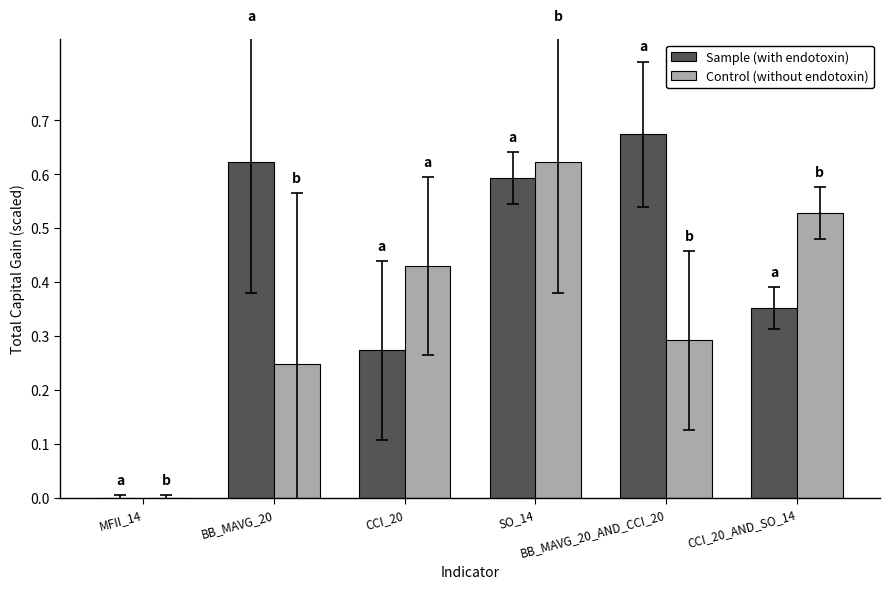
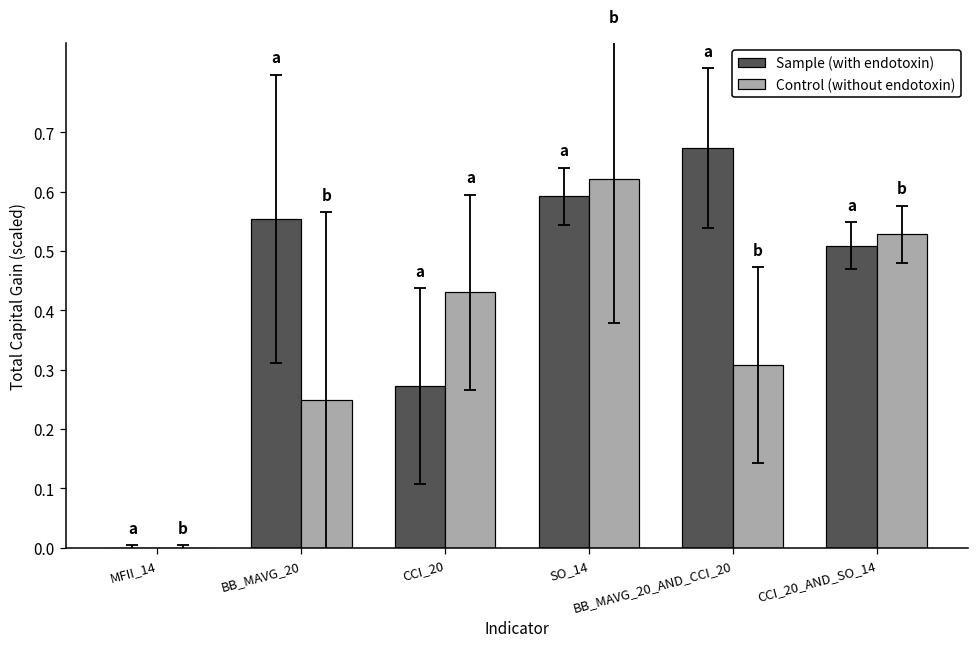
  {
    "Sample (with endotoxin)": {
      "MFII_14": 0.00,
-     "BB_MAVG_20": 0.62,
+     "BB_MAVG_20": 0.55,
      "CCI_20": 0.27,
      "SO_14": 0.59,
      "BB_MAVG_20_AND_CCI_20": 0.67,
-     "CCI_20_AND_SO_14": 0.35
+     "CCI_20_AND_SO_14": 0.51
    },
    "Control (without endotoxin)": {
      "MFII_14": 0.00,
      "BB_MAVG_20": 0.25,
      "CCI_20": 0.43,
      "SO_14": 0.62,
-     "BB_MAVG_20_AND_CCI_20": 0.29,
+     "BB_MAVG_20_AND_CCI_20": 0.31,
      "CCI_20_AND_SO_14": 0.53
    }
  }
